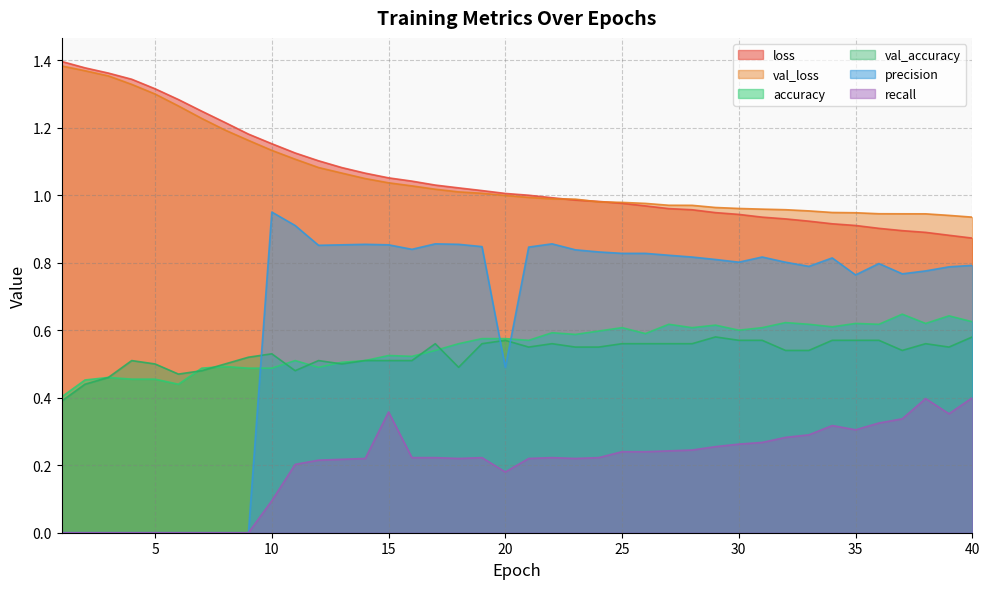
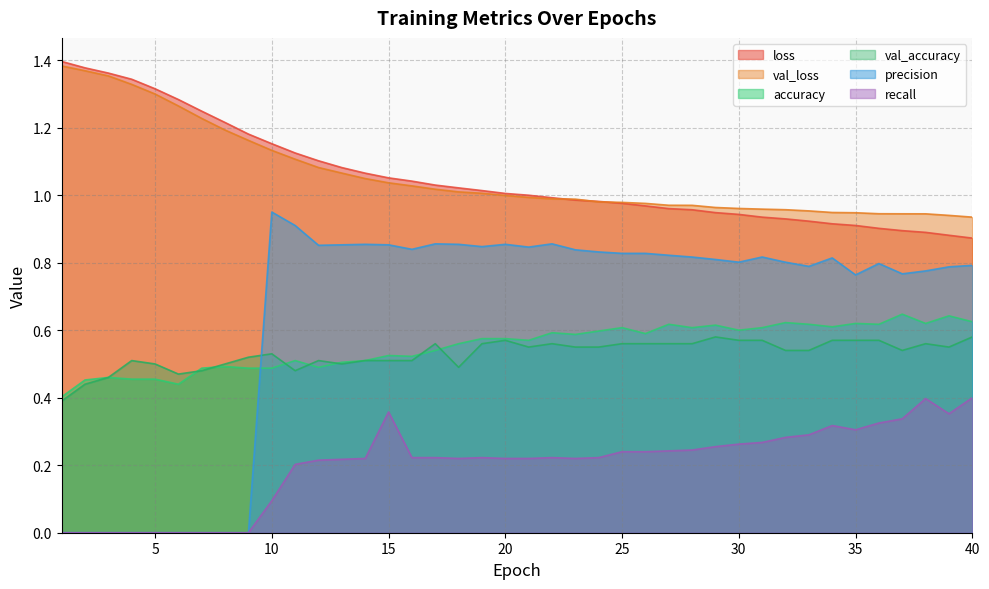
  {
    "precision": {
      "10": 0.95,
      "15": 0.85,
-     "20": 0.49,
+     "20": 0.85,
      "25": 0.83,
      "30": 0.80,
      "35": 0.76,
      "40": 0.79
    },
    "recall": {
      "10": 0.10,
      "15": 0.36,
-     "20": 0.18,
+     "20": 0.22,
      "25": 0.24,
      "30": 0.26,
      "35": 0.31,
      "40": 0.40
    }
  }
